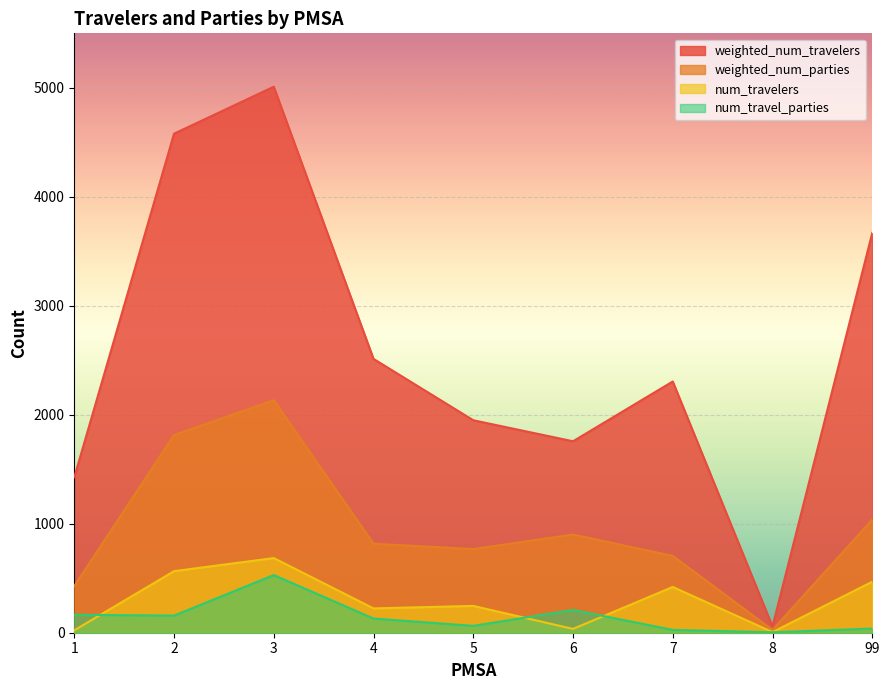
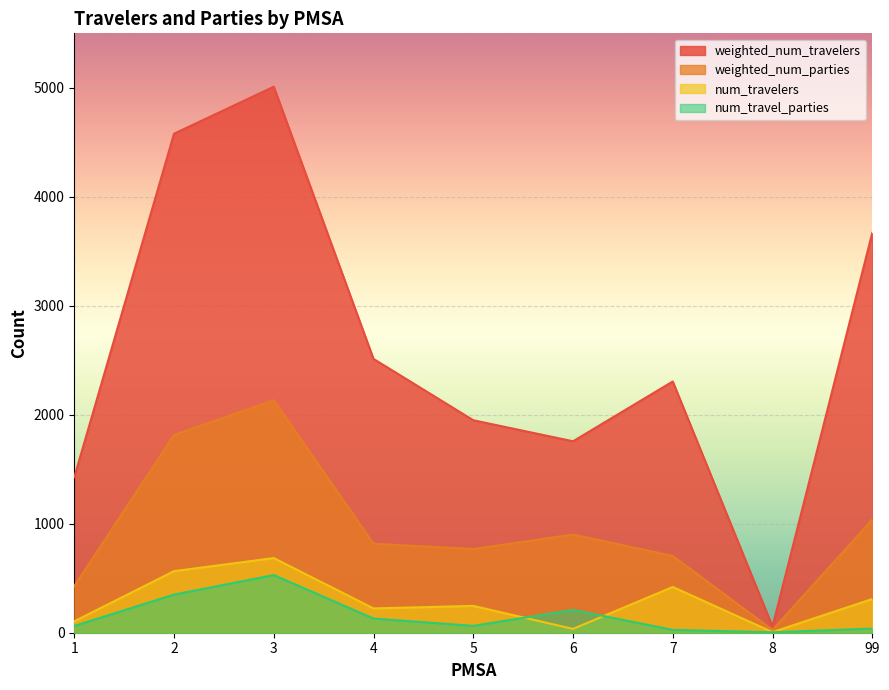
  {
    "num_travelers": {
-     "1": 20,
+     "1": 110,
      "2": 570,
      "3": 690,
      "4": 220,
      "5": 250,
      "6": 40,
      "7": 420,
-     "99": 470
+     "99": 310
    },
    "num_travel_parties": {
-     "1": 170,
-     "2": 160,
+     "1": 60,
+     "2": 350,
      "3": 530,
      "4": 130,
      "5": 60,
      "6": 210,
      "7": 30,
      "99": 40
    }
  }
